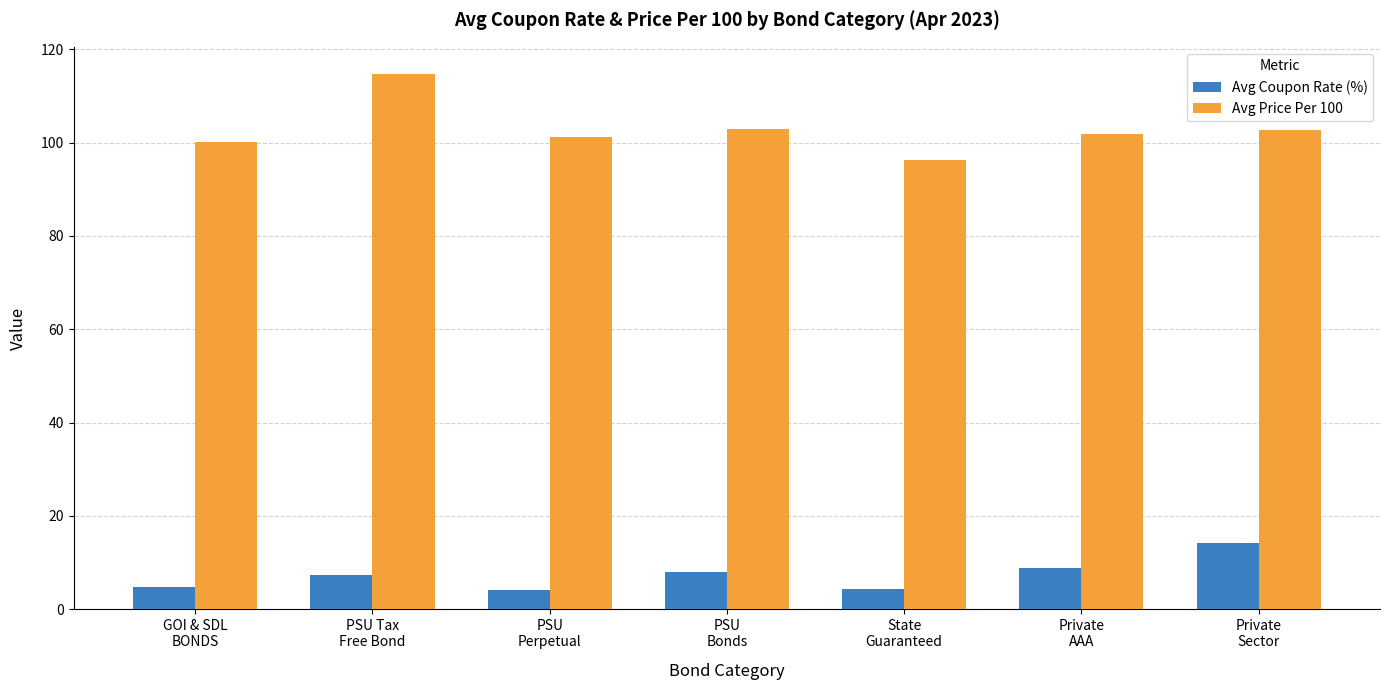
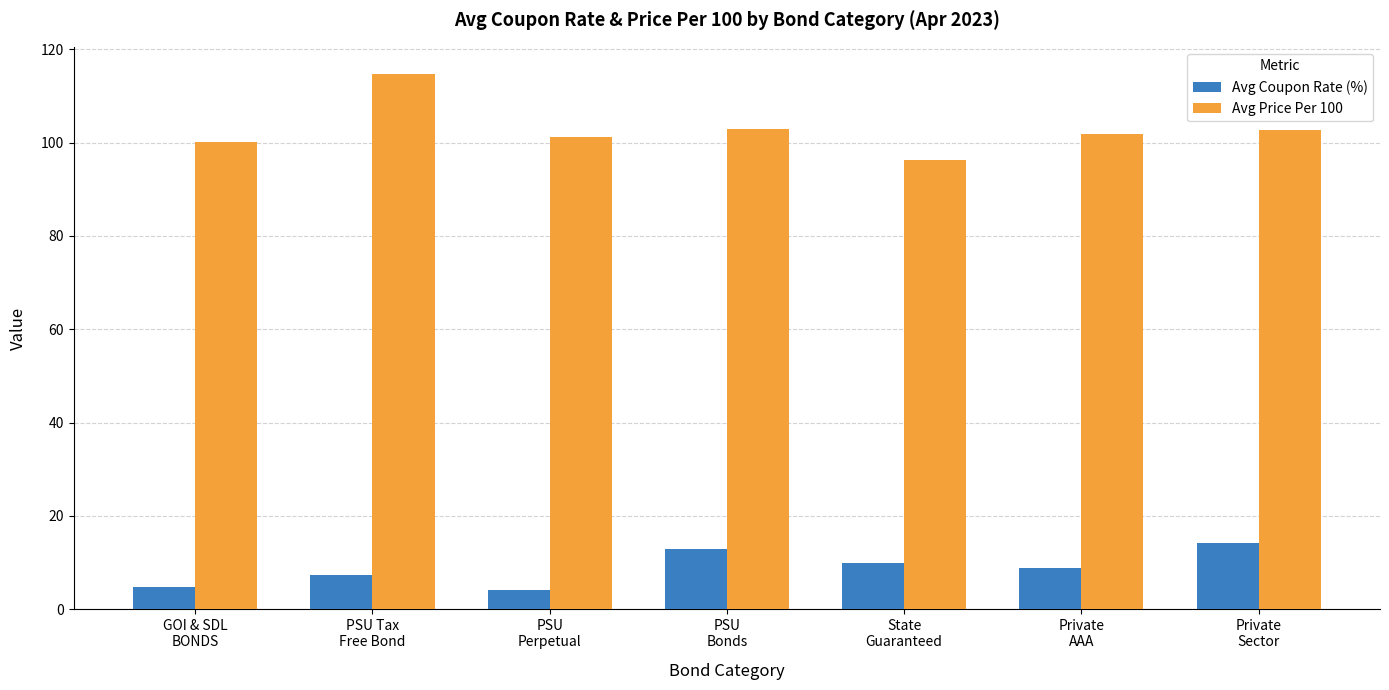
  {
    "Avg Coupon Rate (%)": {
      "GOI & SDL BONDS": 5,
      "PSU Tax Free Bond": 7,
      "PSU Perpetual": 4,
-     "PSU Bonds": 8,
-     "State Guaranteed": 4,
+     "PSU Bonds": 13,
+     "State Guaranteed": 10,
      "Private AAA": 9,
      "Private Sector": 14
    },
    "Avg Price Per 100": {
      "GOI & SDL BONDS": 100,
      "PSU Tax Free Bond": 115,
      "PSU Perpetual": 101,
      "PSU Bonds": 103,
      "State Guaranteed": 96,
      "Private AAA": 102,
      "Private Sector": 103
    }
  }
